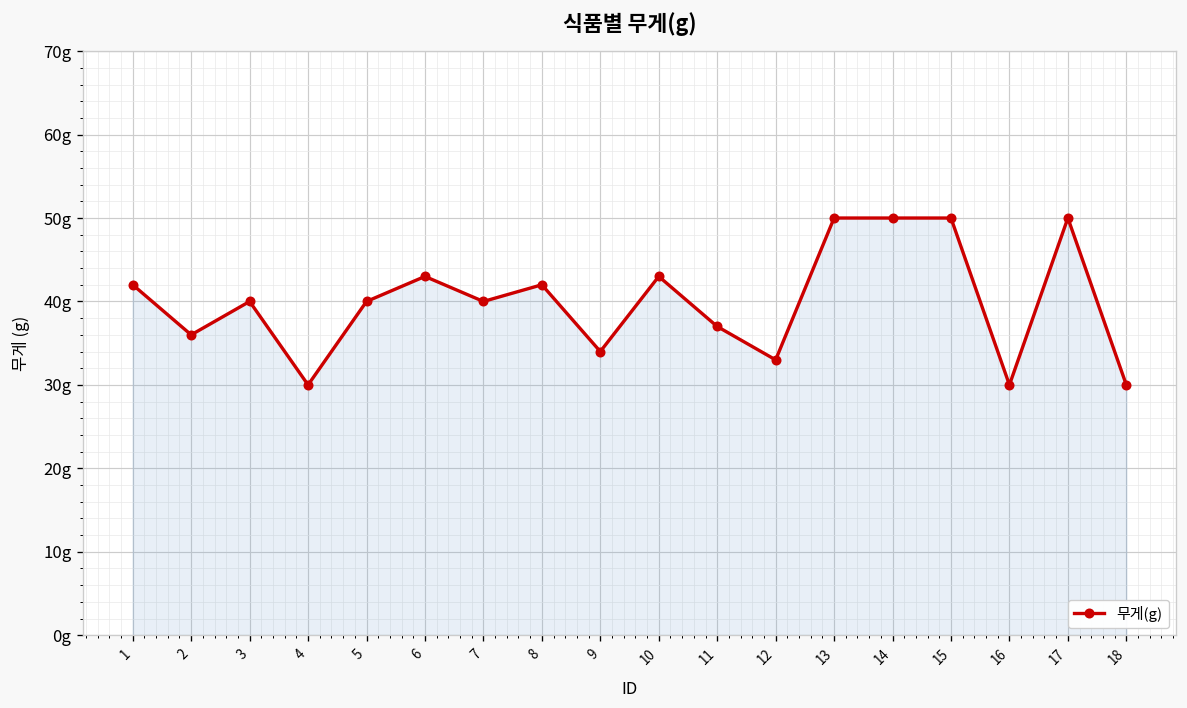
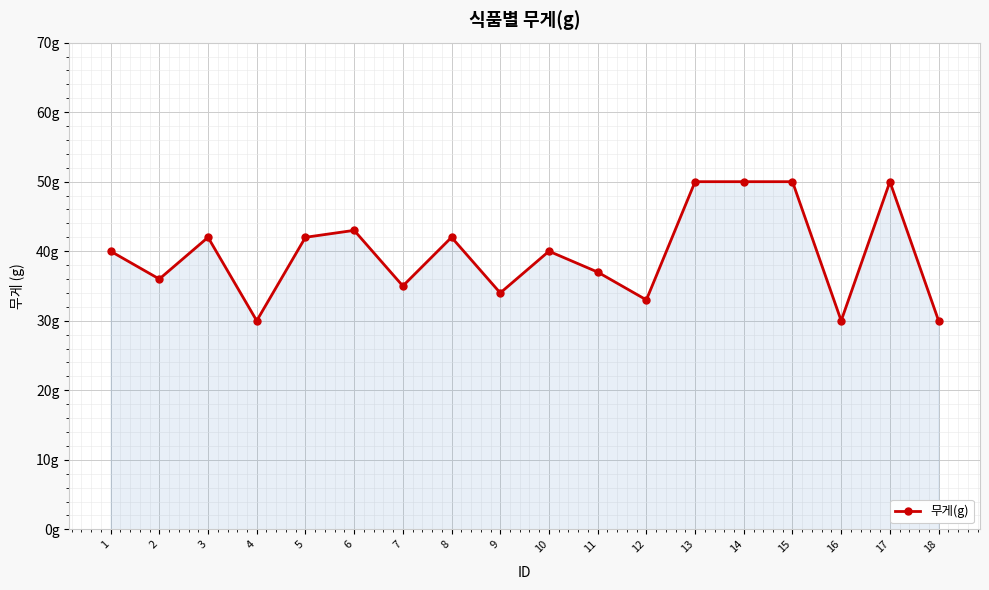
  {
-   "1": "42g",
+   "1": "40g",
    "2": "36g",
-   "3": "40g",
+   "3": "42g",
    "4": "30g",
-   "5": "40g",
+   "5": "42g",
    "6": "43g",
-   "7": "40g",
+   "7": "35g",
    "8": "42g",
    "9": "34g",
-   "10": "43g",
+   "10": "40g",
    "11": "37g",
    "12": "33g",
    "13": "50g",
    "14": "50g",
    "15": "50g",
    "16": "30g",
    "17": "50g",
    "18": "30g"
  }
